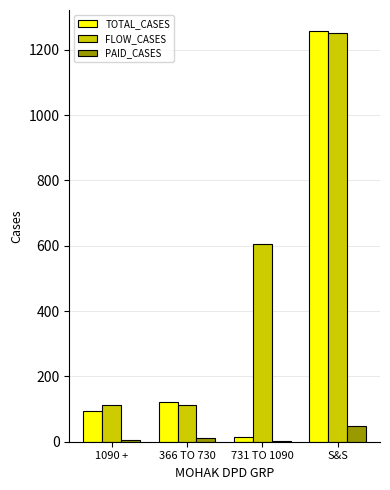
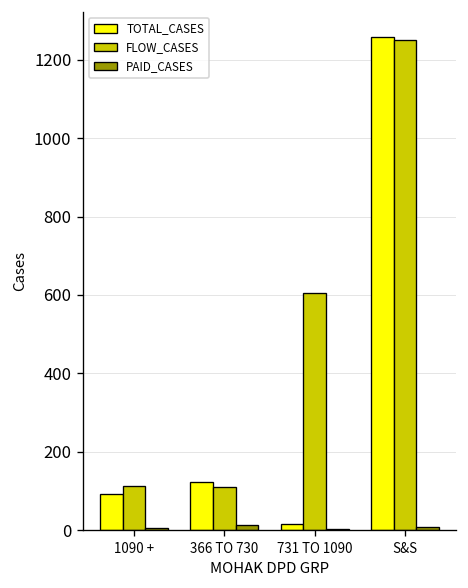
  {
    "TOTAL_CASES": {
      "1090 +": 90,
      "366 TO 730": 120,
      "731 TO 1090": 20,
      "S&S": 1260
    },
    "FLOW_CASES": {
      "1090 +": 110,
      "366 TO 730": 110,
      "731 TO 1090": 600,
      "S&S": 1250
    },
    "PAID_CASES": {
      "366 TO 730": 10,
-     "S&S": 50
+     "S&S": 10
    }
  }
